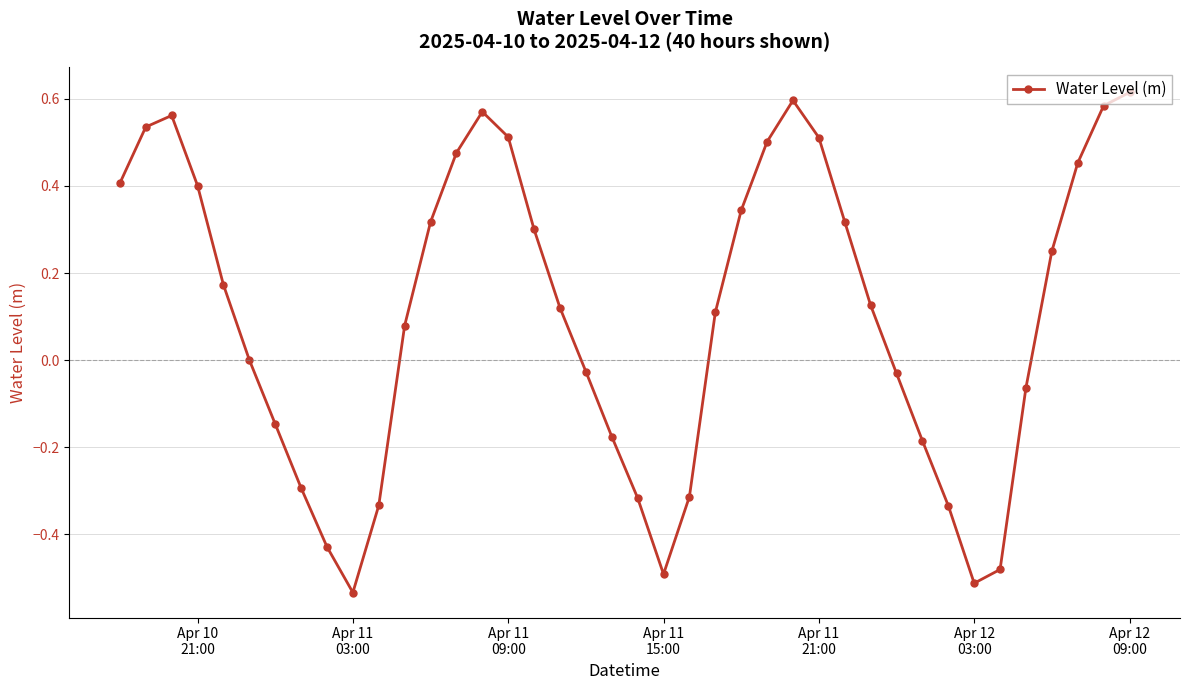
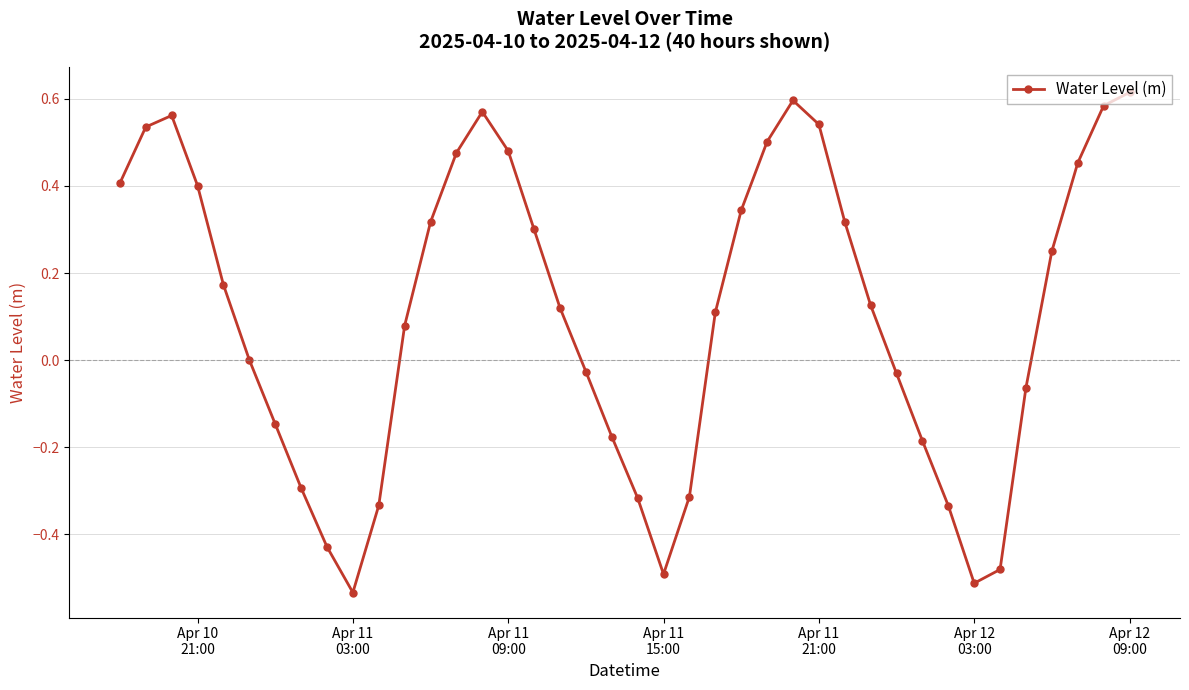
  {
    "Apr 10 21:00": 0.40,
    "Apr 11 03:00": -0.53,
-   "Apr 11 09:00": 0.51,
+   "Apr 11 09:00": 0.48,
    "Apr 11 15:00": -0.49,
-   "Apr 11 21:00": 0.51,
+   "Apr 11 21:00": 0.54,
    "Apr 12 03:00": -0.51
  }
